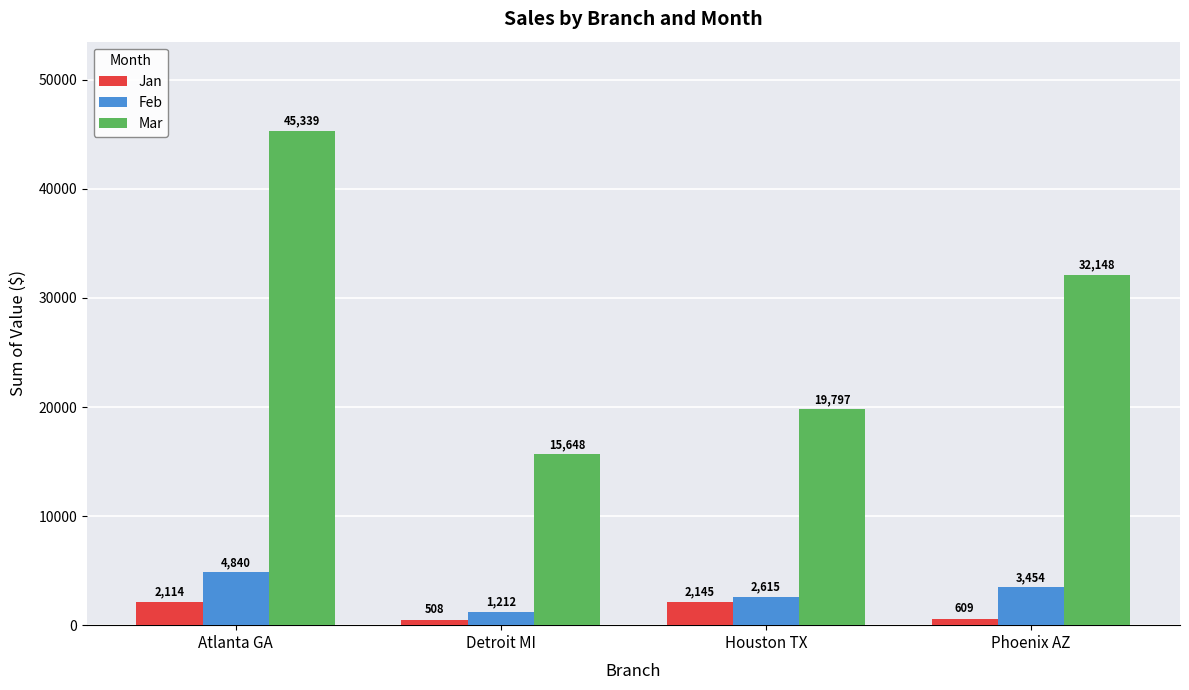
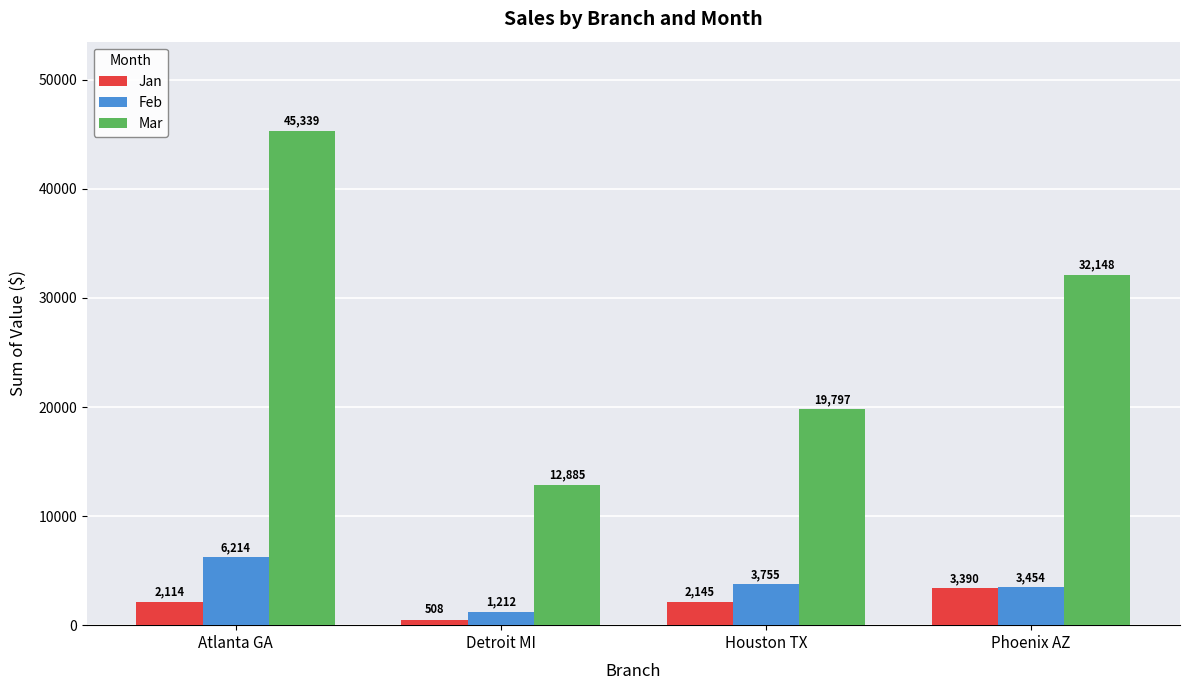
  {
    "Jan": {
      "Atlanta GA": "2,114",
      "Detroit MI": "508",
      "Houston TX": "2,145",
-     "Phoenix AZ": "609"
+     "Phoenix AZ": "3,390"
    },
    "Feb": {
-     "Atlanta GA": "4,840",
+     "Atlanta GA": "6,214",
      "Detroit MI": "1,212",
-     "Houston TX": "2,615",
+     "Houston TX": "3,755",
      "Phoenix AZ": "3,454"
    },
    "Mar": {
      "Atlanta GA": "45,339",
-     "Detroit MI": "15,648",
+     "Detroit MI": "12,885",
      "Houston TX": "19,797",
      "Phoenix AZ": "32,148"
    }
  }
